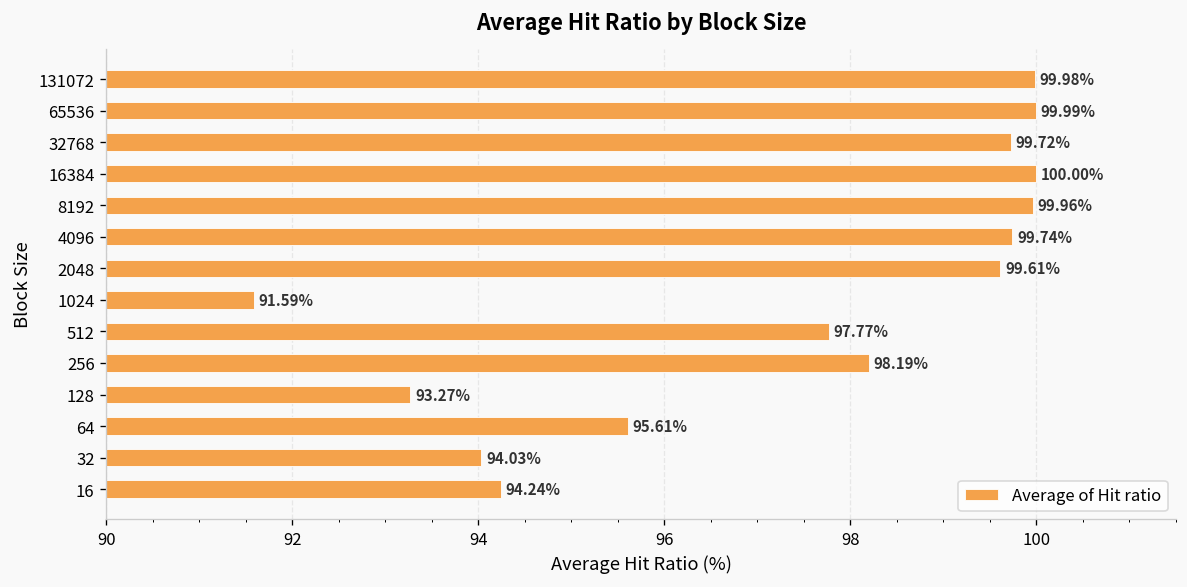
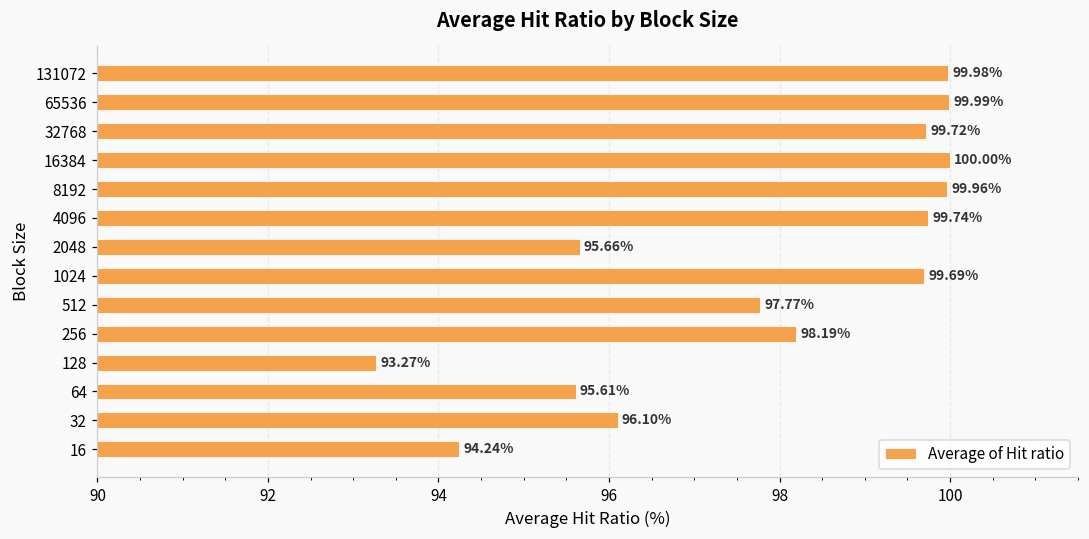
  {
    "131072": "99.98%",
    "65536": "99.99%",
    "32768": "99.72%",
    "16384": "100.00%",
    "8192": "99.96%",
    "4096": "99.74%",
-   "2048": "99.61%",
-   "1024": "91.59%",
+   "2048": "95.66%",
+   "1024": "99.69%",
    "512": "97.77%",
    "256": "98.19%",
    "128": "93.27%",
    "64": "95.61%",
-   "32": "94.03%",
+   "32": "96.10%",
    "16": "94.24%"
  }
